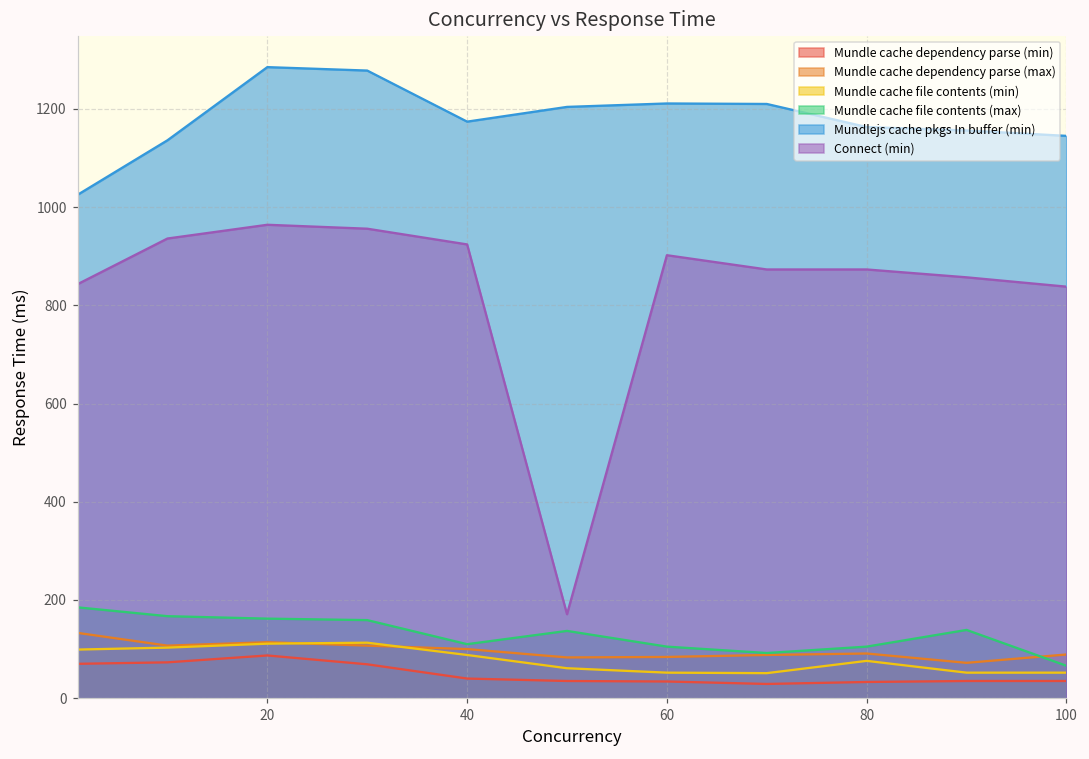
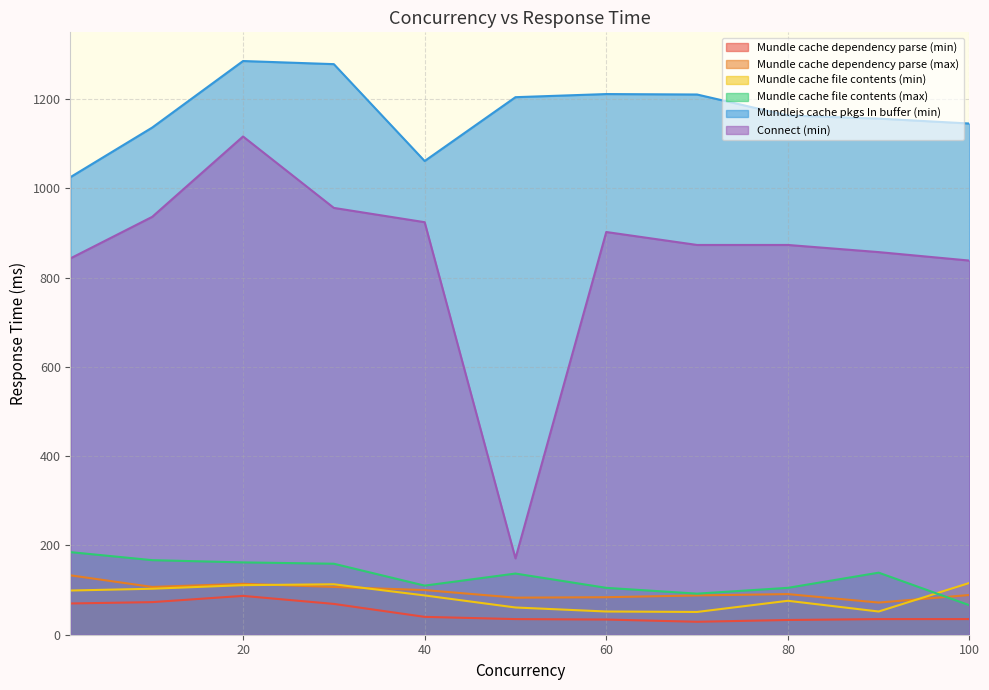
  {
    "Mundle cache file contents (min)": {
      "40": 90,
      "60": 50,
      "80": 80,
-     "100": 50
+     "100": 120
    },
    "Mundle cache file contents (max)": {
      "20": 160,
      "40": 110,
      "60": 110,
      "80": 110,
      "100": 70
    },
    "Mundlejs cache pkgs In buffer (min)": {
      "20": 1290,
-     "40": 1170,
+     "40": 1060,
      "60": 1210,
      "100": 1150
    },
    "Connect (min)": {
-     "20": 960,
+     "20": 1120,
      "40": 920,
      "60": 900,
      "80": 870,
      "100": 840
    }
  }
